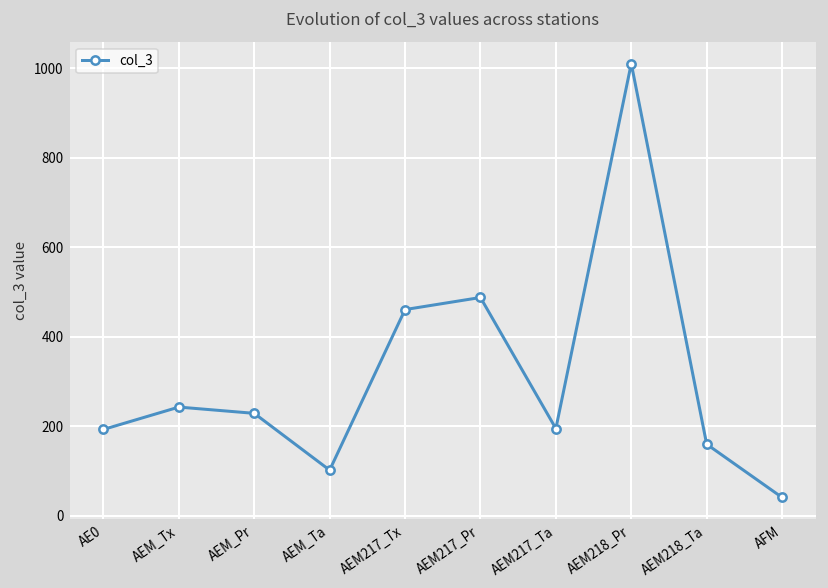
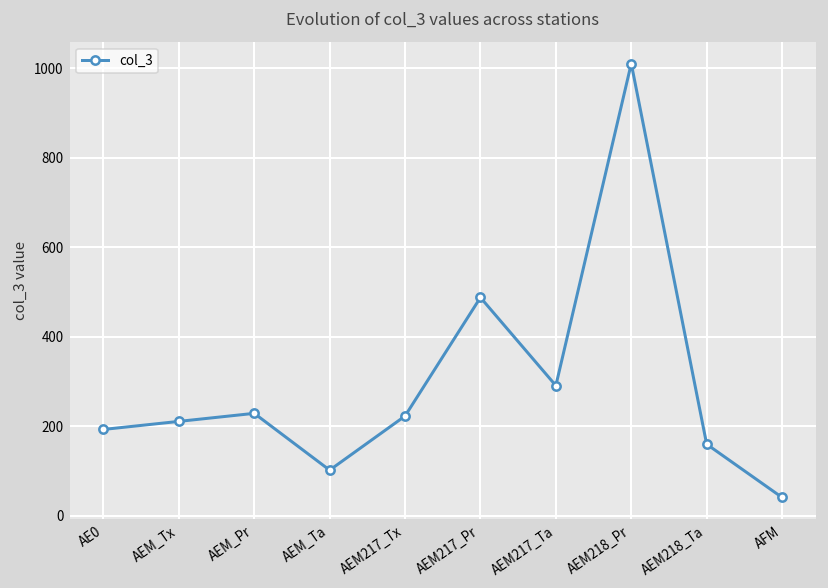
  {
    "AE0": 190,
-   "AEM_Tx": 240,
+   "AEM_Tx": 210,
    "AEM_Pr": 230,
    "AEM_Ta": 100,
-   "AEM217_Tx": 460,
+   "AEM217_Tx": 220,
    "AEM217_Pr": 490,
-   "AEM217_Ta": 200,
+   "AEM217_Ta": 290,
    "AEM218_Pr": 1010,
    "AEM218_Ta": 160,
    "AFM": 40
  }
